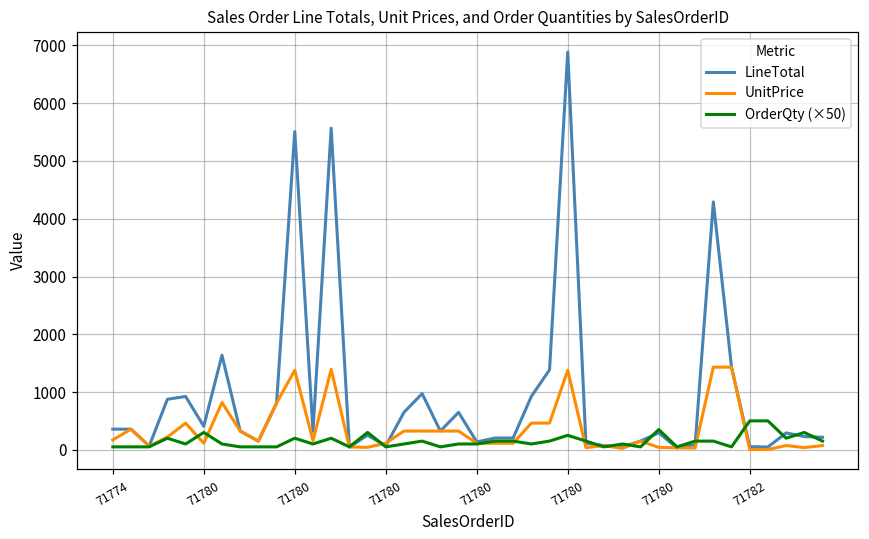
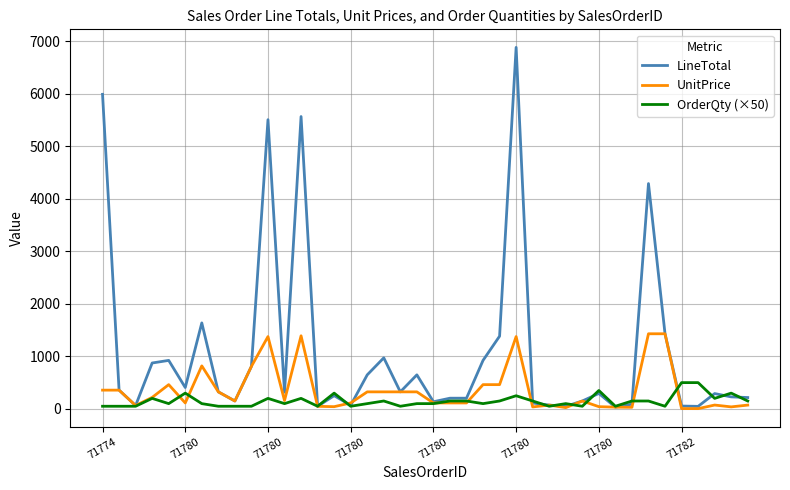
  {
    "LineTotal": {
-     "71774": 400,
+     "71774": 6000,
      "71782": 100
    },
    "UnitPrice": {
-     "71774": 200,
+     "71774": 400,
      "71782": 0
    },
    "OrderQty (×50)": {
      "71774": 100,
      "71782": 500
    }
  }
